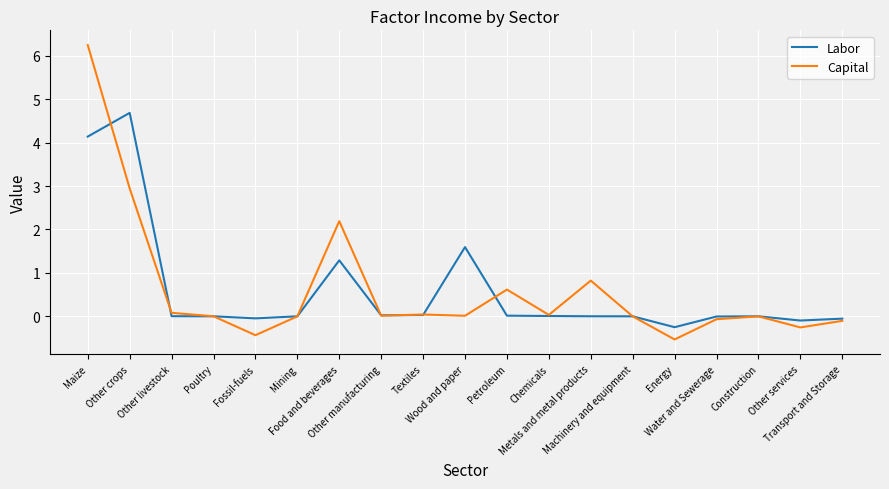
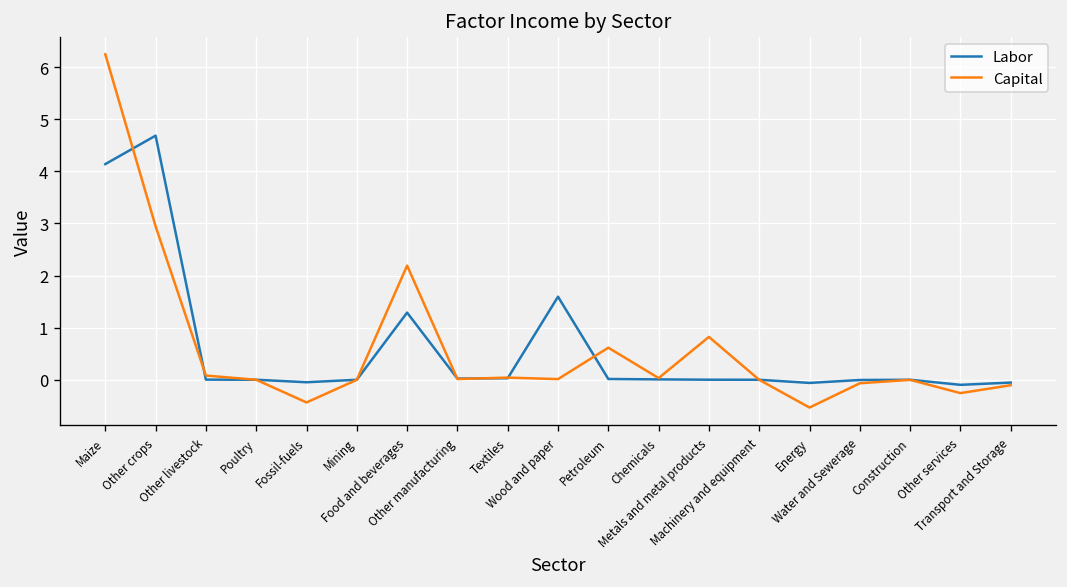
  {
    "Labor": {
      "Maize": 4.1,
      "Other crops": 4.7,
      "Other livestock": 0.0,
      "Fossil-fuels": 0.0,
      "Food and beverages": 1.3,
      "Wood and paper": 1.6,
      "Petroleum": 0.0,
      "Metals and metal products": 0.0,
-     "Energy": -0.3,
+     "Energy": -0.1,
      "Water and Sewerage": 0.0,
      "Other services": -0.1
    },
    "Capital": {
      "Maize": 6.2,
      "Other crops": 2.9,
      "Other livestock": 0.1,
      "Fossil-fuels": -0.4,
      "Food and beverages": 2.2,
      "Wood and paper": 0.0,
      "Petroleum": 0.6,
      "Metals and metal products": 0.8,
      "Energy": -0.5,
      "Water and Sewerage": -0.1,
      "Other services": -0.3
    }
  }
